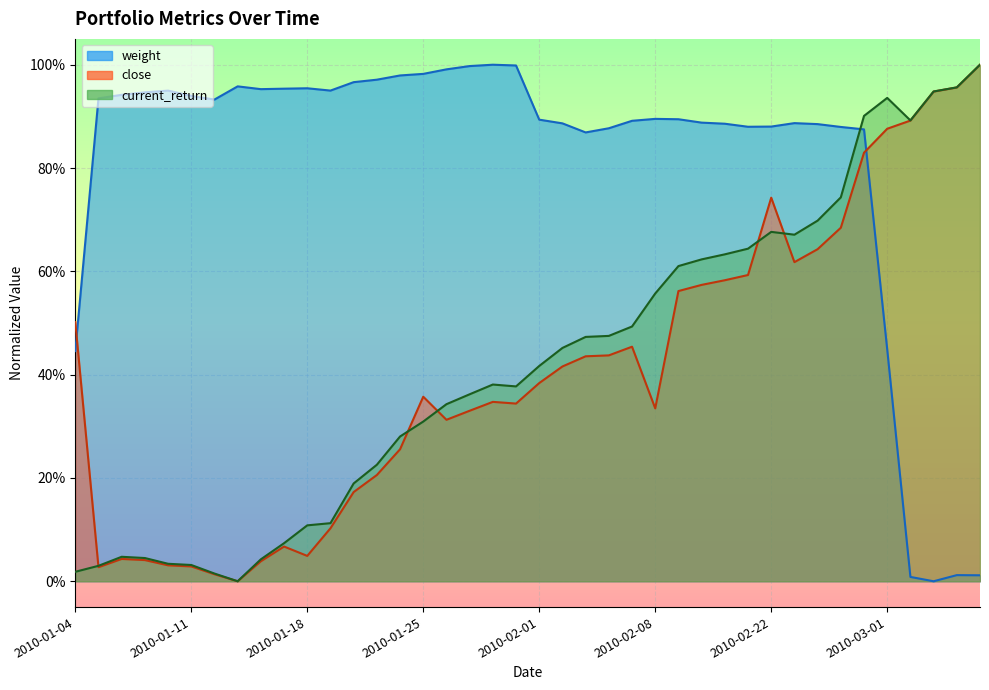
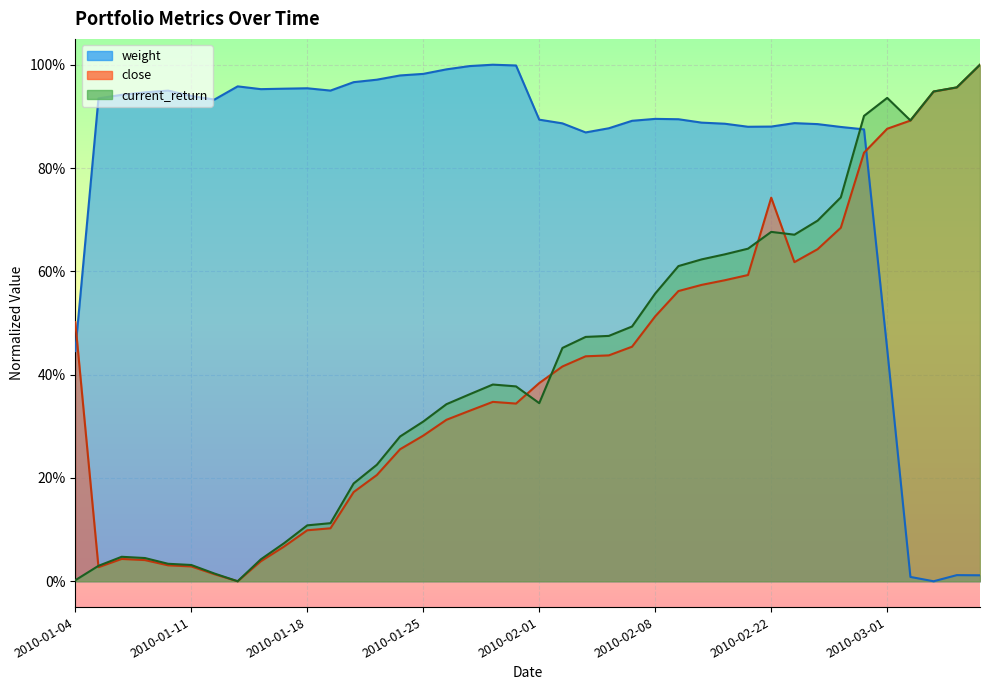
  {
    "weight": {
      "2010-01-04": "45%",
      "2010-01-18": "95%",
      "2010-01-25": "98%",
      "2010-02-01": "89%",
      "2010-02-08": "90%",
      "2010-02-22": "88%",
      "2010-03-01": "45%"
    },
    "close": {
      "2010-01-04": "50%",
-     "2010-01-18": "5%",
-     "2010-01-25": "36%",
+     "2010-01-18": "10%",
+     "2010-01-25": "28%",
      "2010-02-01": "38%",
-     "2010-02-08": "33%",
+     "2010-02-08": "51%",
      "2010-02-22": "74%",
      "2010-03-01": "88%"
    },
    "current_return": {
-     "2010-01-04": "2%",
+     "2010-01-04": "0%",
      "2010-01-18": "11%",
      "2010-01-25": "31%",
-     "2010-02-01": "42%",
+     "2010-02-01": "34%",
      "2010-02-08": "56%",
      "2010-02-22": "68%",
      "2010-03-01": "94%"
    }
  }
